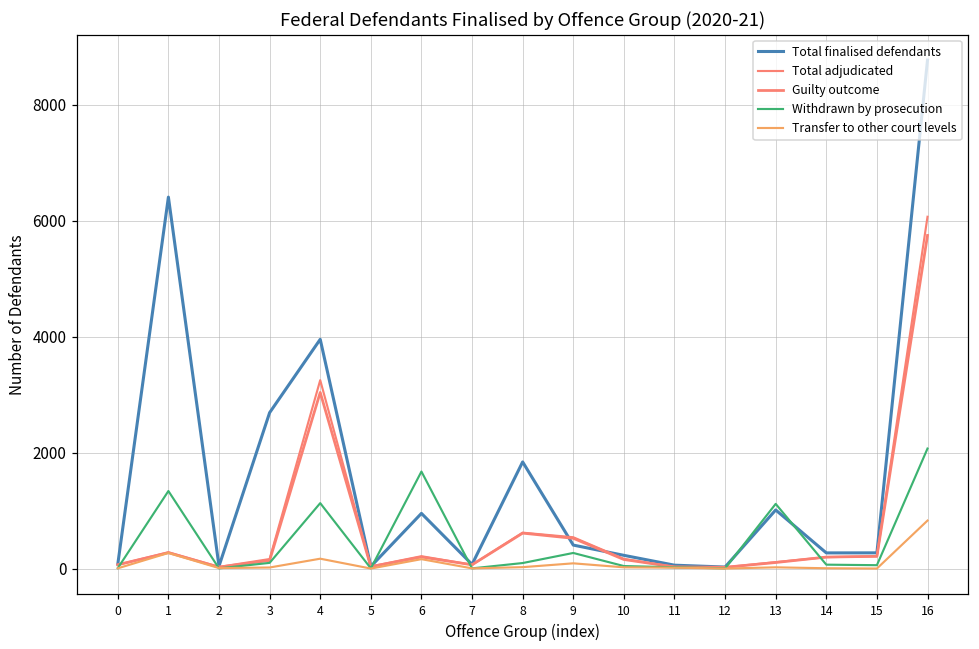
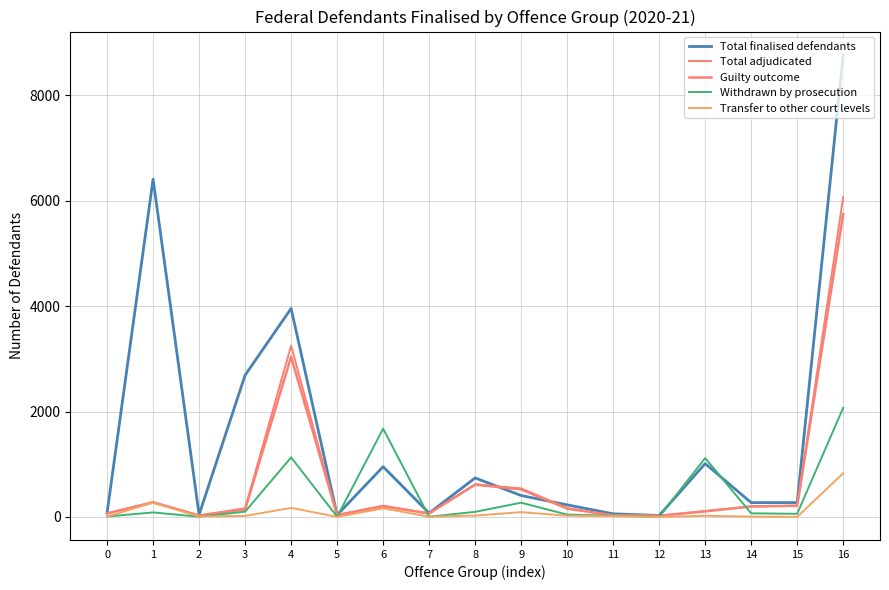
  {
    "Total finalised defendants": {
      "1": 6400,
      "3": 2700,
      "4": 4000,
      "6": 1000,
-     "8": 1800,
+     "8": 700,
      "9": 400,
      "10": 200,
      "13": 1000,
      "14": 300,
      "15": 300
    },
    "Withdrawn by prosecution": {
-     "1": 1300,
+     "1": 100,
      "4": 1100,
      "6": 1700,
      "8": 100,
      "9": 300,
      "13": 1100,
      "14": 100,
      "15": 100,
      "16": 2100
    }
  }
